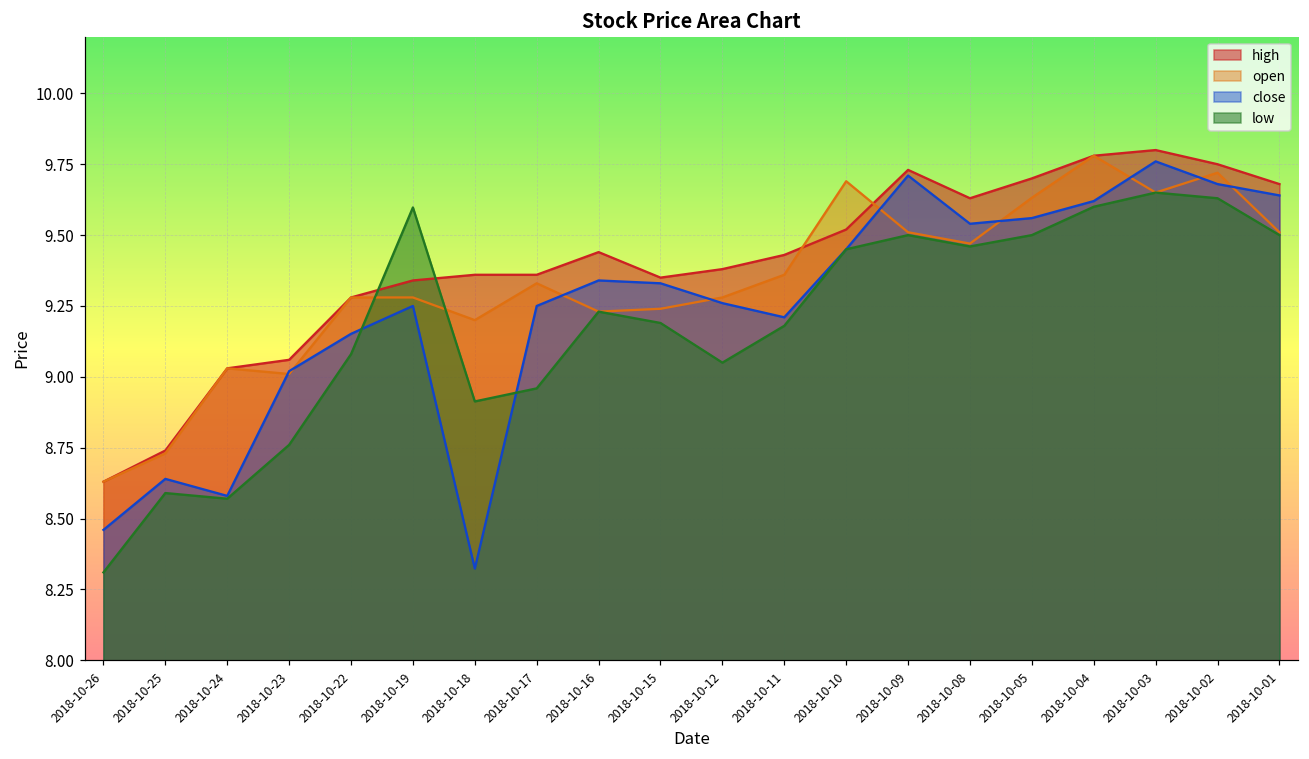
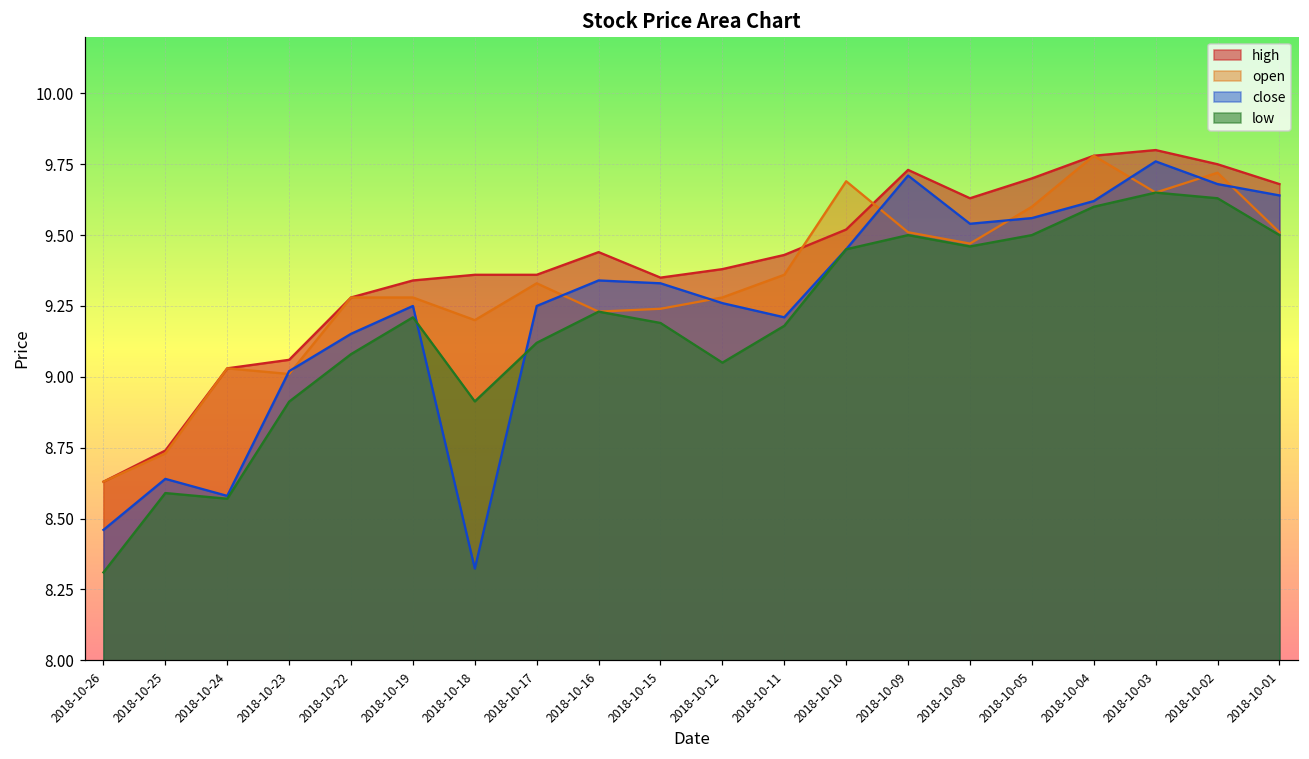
  {
    "high": {
      "2018-10-23": 9.06,
      "2018-10-19": 9.34,
      "2018-10-18": 9.36,
      "2018-10-17": 9.36,
      "2018-10-16": 9.44,
      "2018-10-15": 9.35,
      "2018-10-12": 9.38,
      "2018-10-11": 9.43,
      "2018-10-10": 9.52,
      "2018-10-09": 9.73,
      "2018-10-08": 9.63,
      "2018-10-05": 9.70,
      "2018-10-03": 9.80,
      "2018-10-02": 9.75,
      "2018-10-01": 9.68
    },
    "open": {
      "2018-10-23": 9.01,
      "2018-10-19": 9.28,
      "2018-10-18": 9.20,
      "2018-10-17": 9.33,
      "2018-10-15": 9.24,
      "2018-10-12": 9.28,
      "2018-10-11": 9.36,
      "2018-10-10": 9.69,
      "2018-10-09": 9.51,
      "2018-10-08": 9.47,
-     "2018-10-05": 9.63,
+     "2018-10-05": 9.60,
      "2018-10-02": 9.72,
      "2018-10-01": 9.51
    },
    "close": {
      "2018-10-26": 8.46,
      "2018-10-25": 8.64,
      "2018-10-24": 8.58,
      "2018-10-23": 9.02,
      "2018-10-22": 9.15,
      "2018-10-19": 9.25,
      "2018-10-18": 8.32,
      "2018-10-17": 9.25,
      "2018-10-16": 9.34,
      "2018-10-15": 9.33,
      "2018-10-12": 9.26,
      "2018-10-11": 9.21,
      "2018-10-09": 9.71,
      "2018-10-08": 9.54,
      "2018-10-05": 9.56,
      "2018-10-04": 9.62,
      "2018-10-03": 9.76,
      "2018-10-02": 9.68,
      "2018-10-01": 9.64
    },
    "low": {
      "2018-10-26": 8.31,
      "2018-10-25": 8.59,
      "2018-10-24": 8.57,
-     "2018-10-23": 8.76,
+     "2018-10-23": 8.91,
      "2018-10-22": 9.08,
-     "2018-10-19": 9.60,
+     "2018-10-19": 9.21,
      "2018-10-18": 8.91,
-     "2018-10-17": 8.96,
+     "2018-10-17": 9.12,
      "2018-10-15": 9.19,
      "2018-10-12": 9.05,
      "2018-10-11": 9.18,
      "2018-10-09": 9.50,
      "2018-10-08": 9.46,
      "2018-10-05": 9.50,
      "2018-10-04": 9.60,
      "2018-10-02": 9.63,
      "2018-10-01": 9.50
    }
  }
